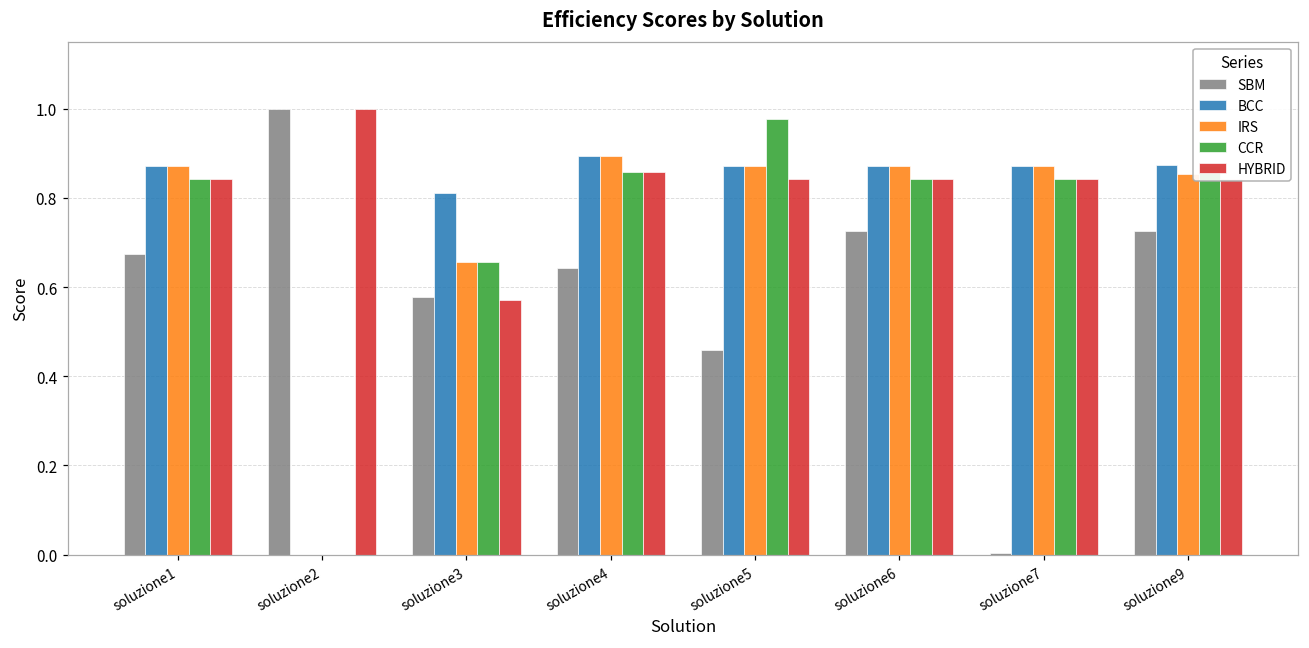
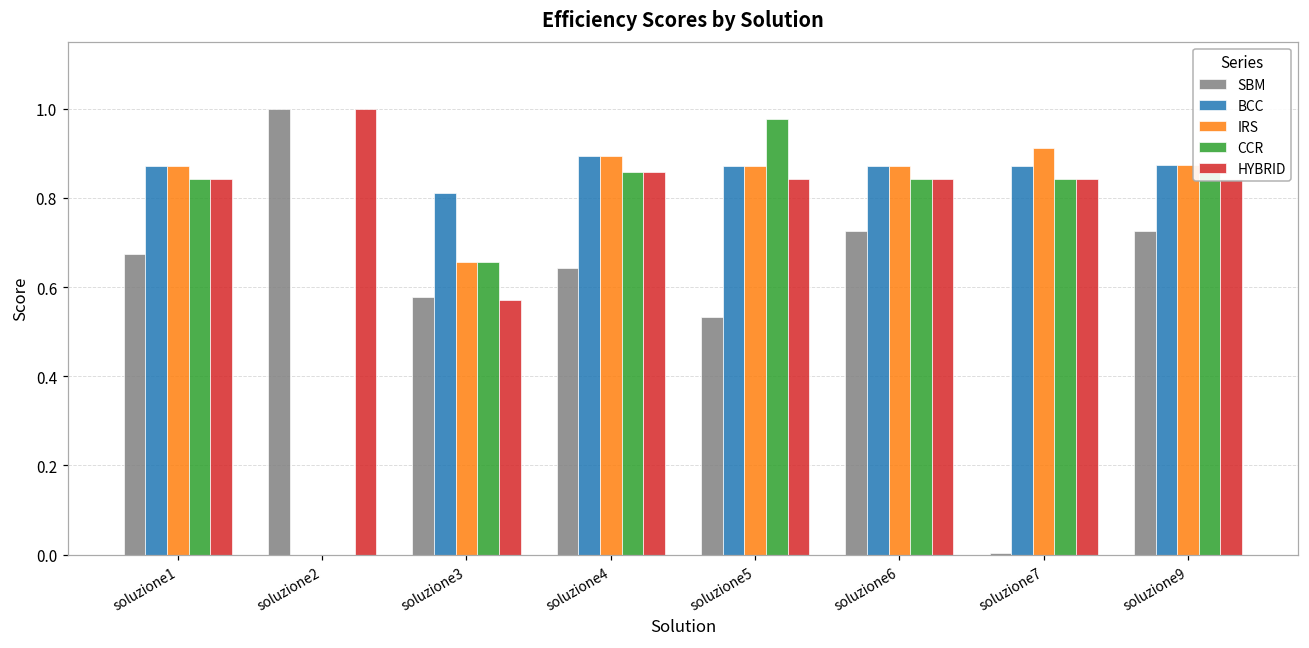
  {
    "SBM": {
      "soluzione1": 0.67,
      "soluzione2": 1.00,
      "soluzione3": 0.58,
      "soluzione4": 0.64,
-     "soluzione5": 0.46,
+     "soluzione5": 0.53,
      "soluzione6": 0.72,
      "soluzione9": 0.72
    },
    "BCC": {
      "soluzione1": 0.87,
      "soluzione2": 0.00,
      "soluzione3": 0.81,
      "soluzione4": 0.89,
      "soluzione5": 0.87,
      "soluzione6": 0.87,
      "soluzione7": 0.87,
      "soluzione9": 0.87
    },
    "IRS": {
      "soluzione1": 0.87,
      "soluzione2": 0.00,
      "soluzione3": 0.66,
      "soluzione4": 0.89,
      "soluzione5": 0.87,
      "soluzione6": 0.87,
-     "soluzione7": 0.87,
-     "soluzione9": 0.85
+     "soluzione7": 0.91,
+     "soluzione9": 0.87
    },
    "CCR": {
      "soluzione1": 0.84,
      "soluzione2": 0.00,
      "soluzione3": 0.66,
      "soluzione4": 0.86,
      "soluzione5": 0.98,
      "soluzione6": 0.84,
      "soluzione7": 0.84
    },
    "HYBRID": {
      "soluzione1": 0.84,
      "soluzione2": 1.00,
      "soluzione3": 0.57,
      "soluzione4": 0.86,
      "soluzione5": 0.84,
      "soluzione6": 0.84,
      "soluzione7": 0.84
    }
  }
